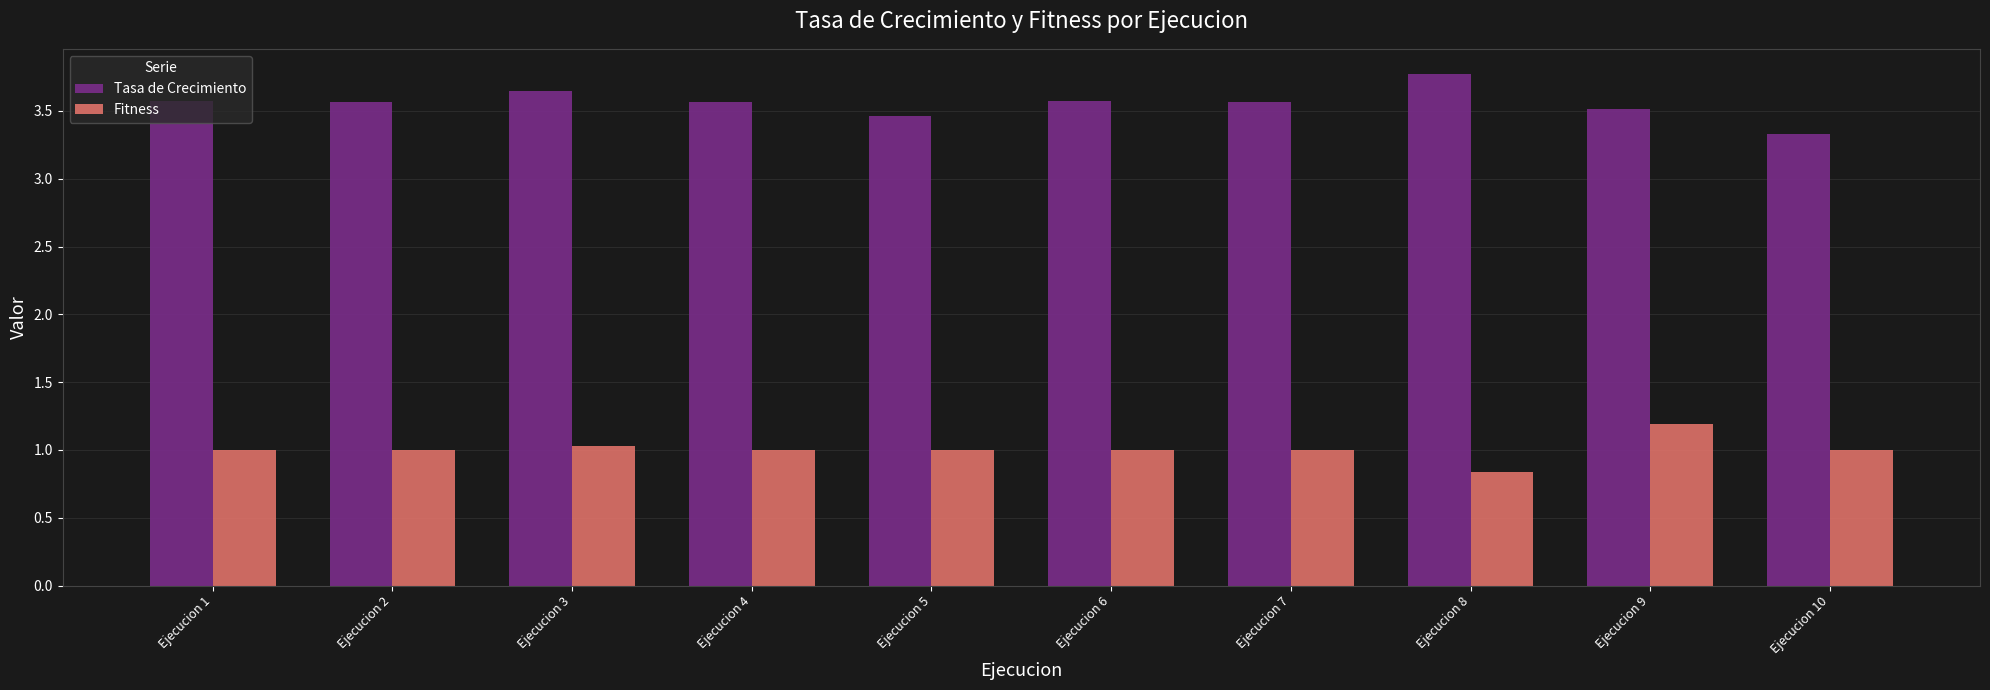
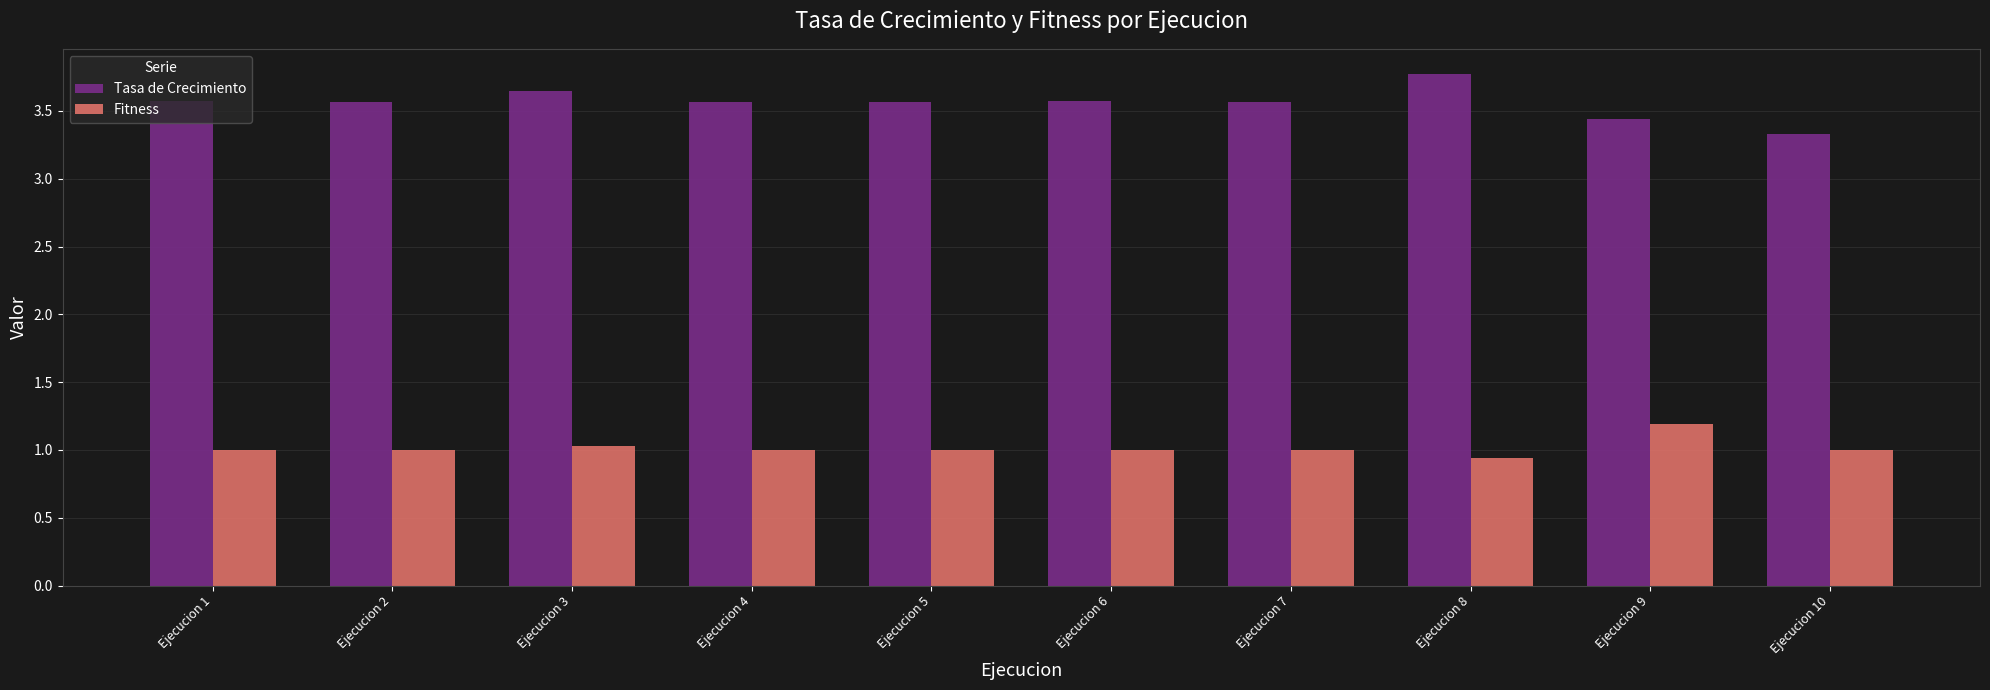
  {
    "Tasa de Crecimiento": {
      "Ejecucion 2": 3.57,
      "Ejecucion 3": 3.64,
      "Ejecucion 4": 3.57,
-     "Ejecucion 5": 3.46,
+     "Ejecucion 5": 3.57,
      "Ejecucion 6": 3.57,
      "Ejecucion 7": 3.57,
      "Ejecucion 8": 3.77,
-     "Ejecucion 9": 3.51,
+     "Ejecucion 9": 3.44,
      "Ejecucion 10": 3.33
    },
    "Fitness": {
      "Ejecucion 1": 1.00,
      "Ejecucion 2": 1.00,
      "Ejecucion 3": 1.03,
      "Ejecucion 4": 1.00,
      "Ejecucion 5": 1.00,
      "Ejecucion 6": 1.00,
      "Ejecucion 7": 1.00,
-     "Ejecucion 8": 0.84,
+     "Ejecucion 8": 0.94,
      "Ejecucion 9": 1.19,
      "Ejecucion 10": 1.00
    }
  }
